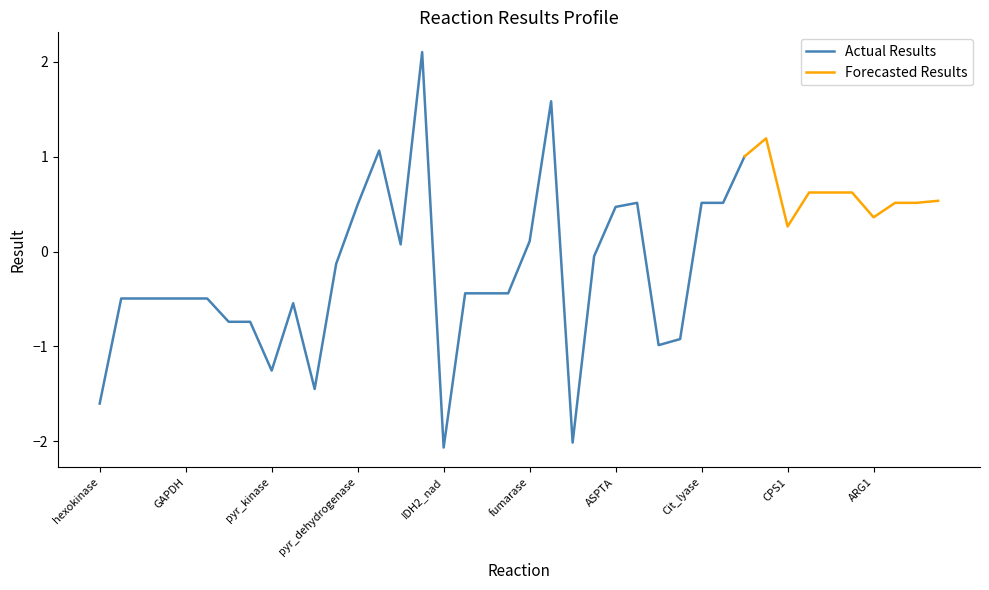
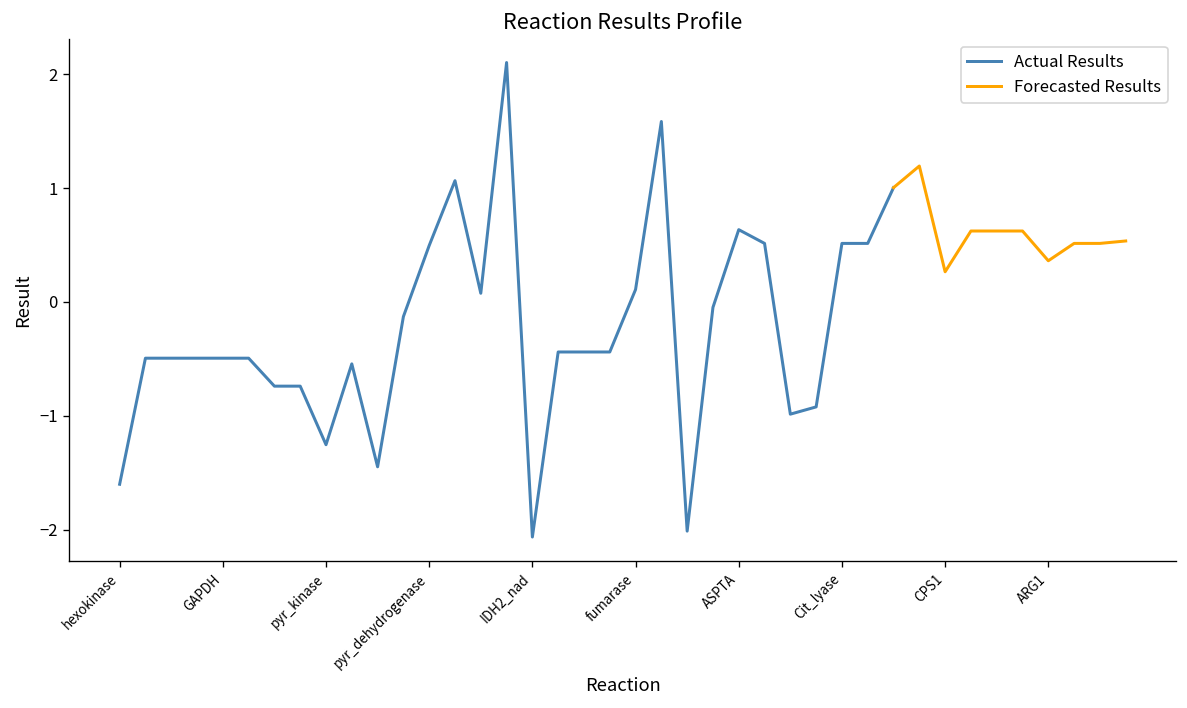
  {
    "Actual Results": {
      "hexokinase": -1.6,
      "GAPDH": -0.5,
      "pyr_kinase": -1.3,
      "pyr_dehydrogenase": 0.5,
      "IDH2_nad": -2.1,
      "fumarase": 0.1,
-     "ASPTA": 0.5,
+     "ASPTA": 0.6,
      "Cit_lyase": 0.5
    },
    "Forecasted Results": {
      "CPS1": 0.3,
      "ARG1": 0.4
    }
  }
